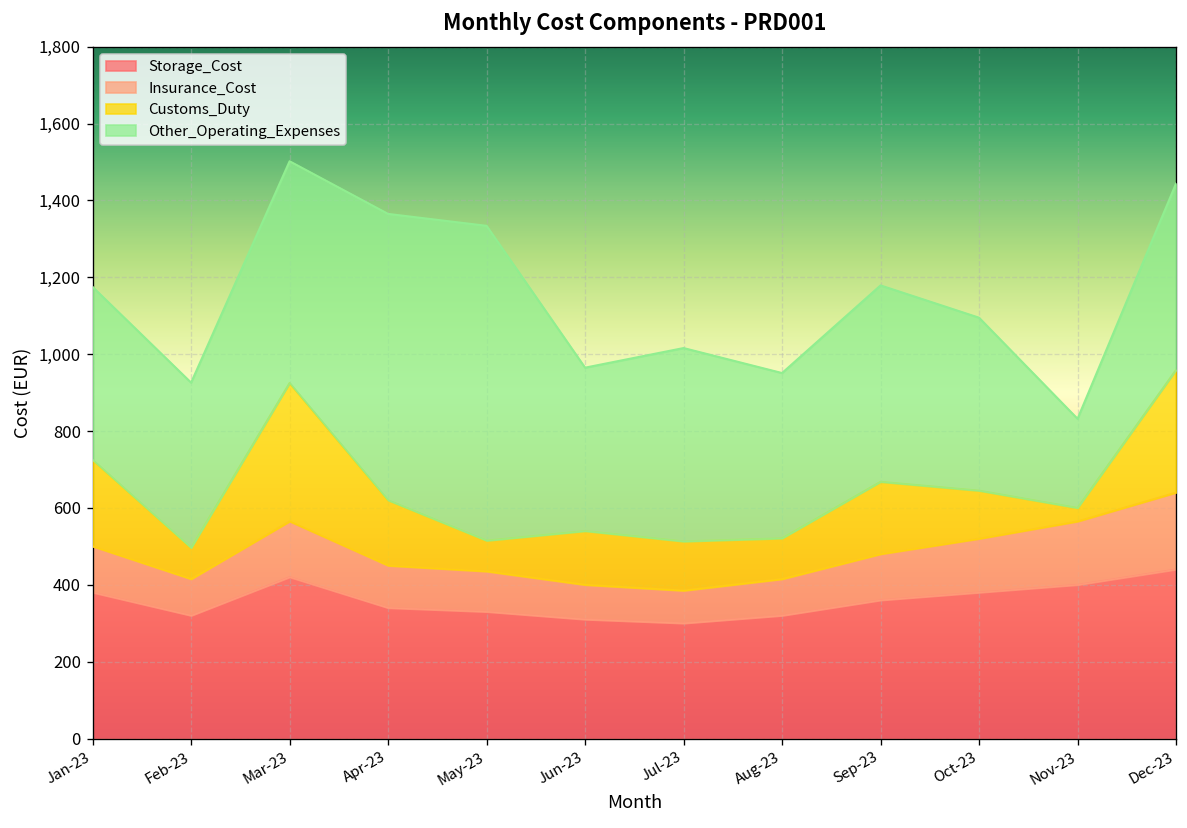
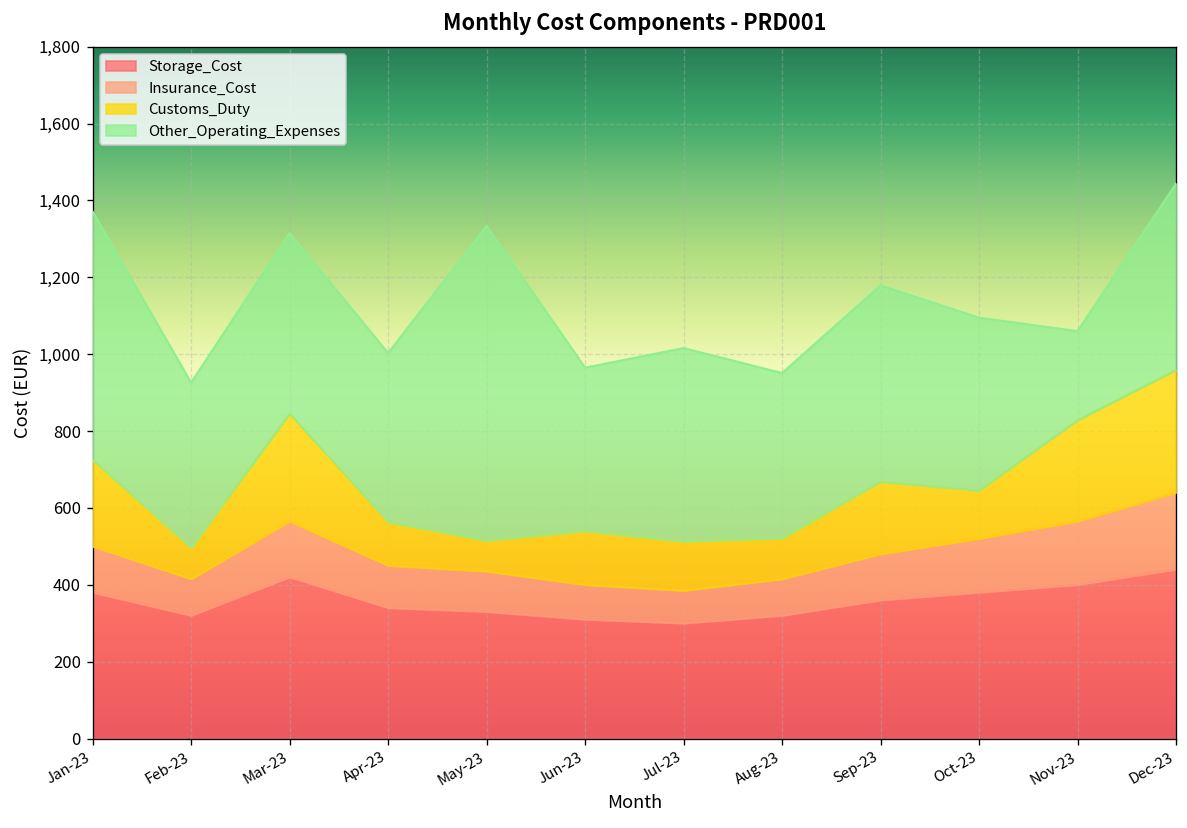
  {
    "Customs_Duty": {
      "Jan-23": 230,
      "Feb-23": 80,
-     "Mar-23": 360,
-     "Apr-23": 170,
+     "Mar-23": 280,
+     "Apr-23": 110,
      "May-23": 80,
      "Jun-23": 140,
      "Jul-23": 130,
      "Aug-23": 110,
      "Sep-23": 190,
      "Oct-23": 130,
-     "Nov-23": 40,
+     "Nov-23": 260,
      "Dec-23": 320
    },
    "Other_Operating_Expenses": {
-     "Jan-23": 450,
+     "Jan-23": 650,
      "Feb-23": 430,
-     "Mar-23": 580,
-     "Apr-23": 750,
+     "Mar-23": 470,
+     "Apr-23": 440,
      "May-23": 820,
      "Jun-23": 430,
      "Jul-23": 500,
      "Aug-23": 430,
      "Sep-23": 510,
      "Oct-23": 450,
      "Nov-23": 230,
      "Dec-23": 490
    }
  }
